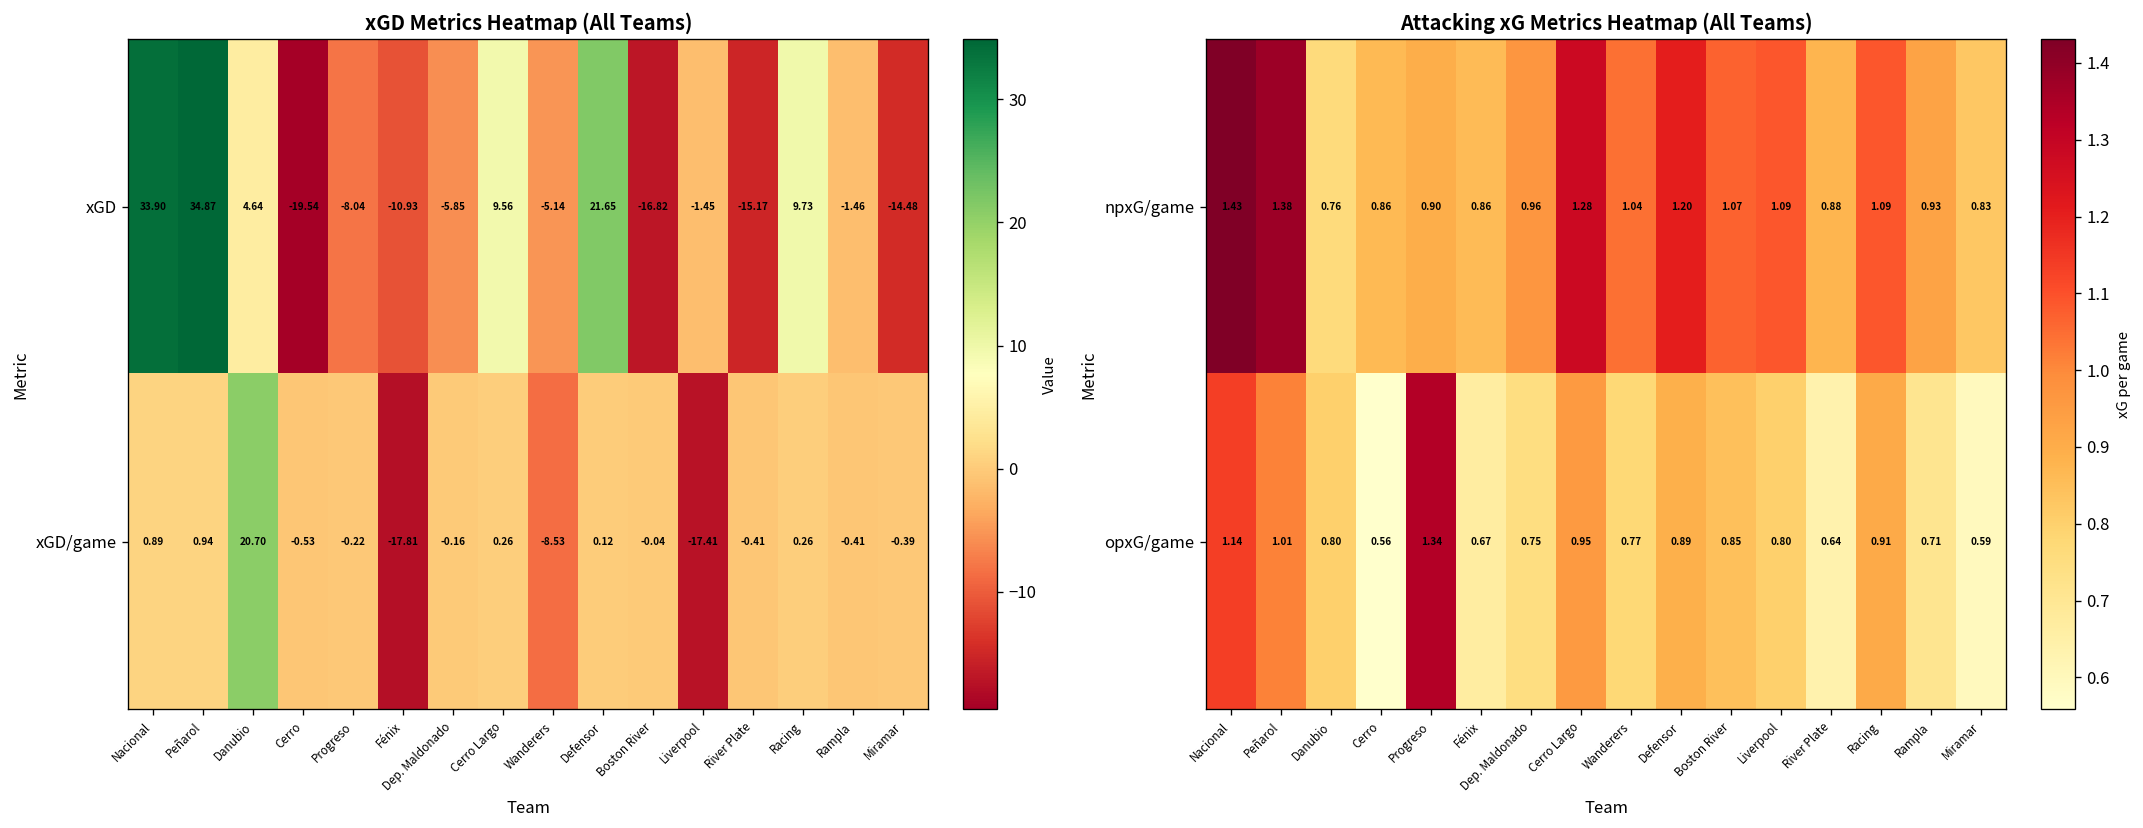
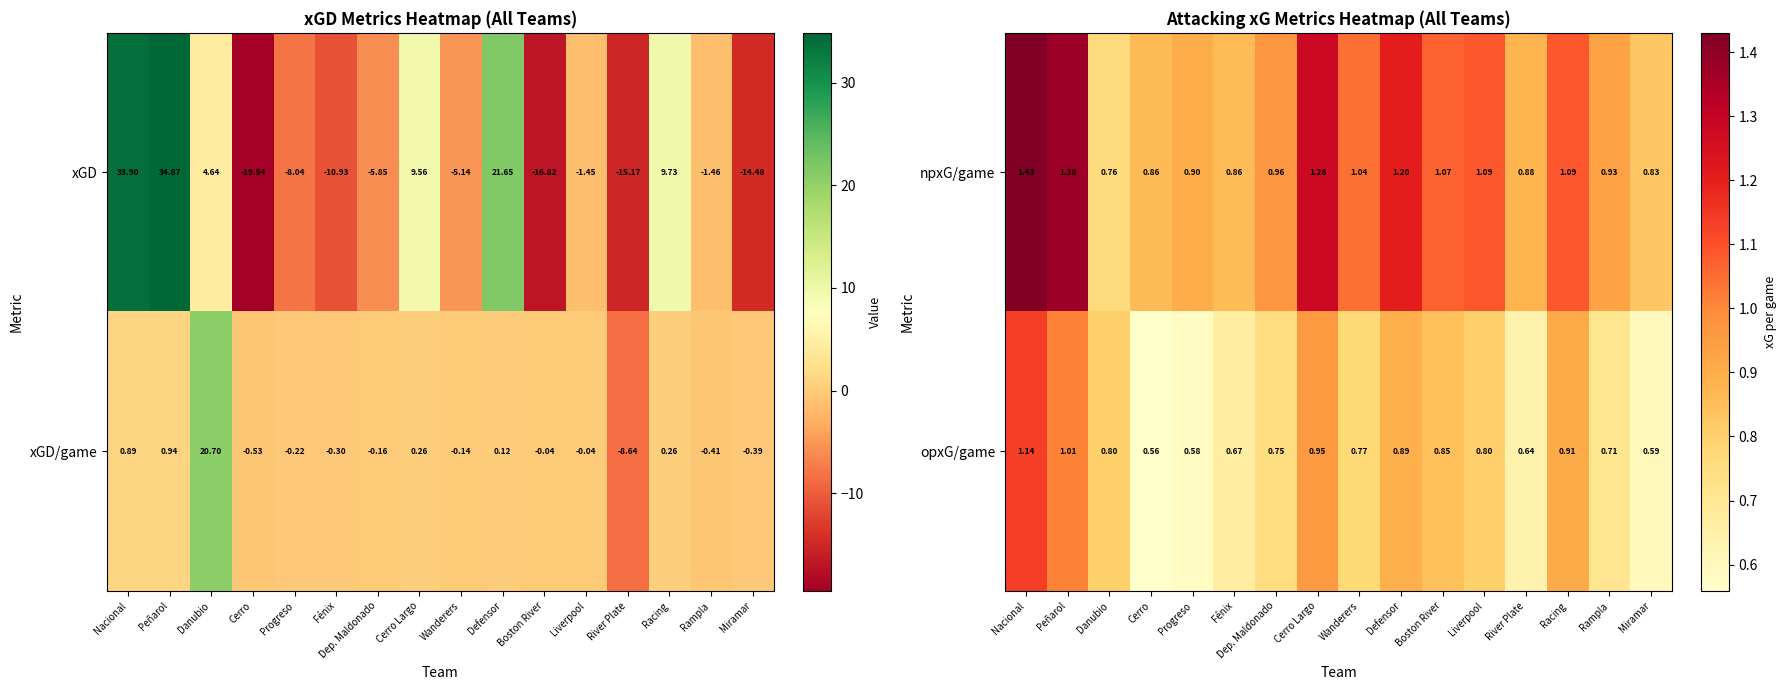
  {
    "xGD Metrics Heatmap (All Teams)": {
      "xGD": {
        "Nacional": 33.90,
        "Peñarol": 34.87,
        "Danubio": 4.64,
        "Cerro": -19.54,
        "Progreso": -8.04,
        "Fénix": -10.93,
        "Dep. Maldonado": -5.85,
        "Cerro Largo": 9.56,
        "Wanderers": -5.14,
        "Defensor": 21.65,
        "Boston River": -16.82,
        "Liverpool": -1.45,
        "River Plate": -15.17,
        "Racing": 9.73,
        "Rampla": -1.46,
        "Miramar": -14.48
      },
      "xGD/game": {
        "Nacional": 0.89,
        "Peñarol": 0.94,
        "Danubio": 20.70,
        "Cerro": -0.53,
        "Progreso": -0.22,
-       "Fénix": -17.81,
+       "Fénix": -0.30,
        "Dep. Maldonado": -0.16,
        "Cerro Largo": 0.26,
-       "Wanderers": -8.53,
+       "Wanderers": -0.14,
        "Defensor": 0.12,
        "Boston River": -0.04,
-       "Liverpool": -17.41,
-       "River Plate": -0.41,
+       "Liverpool": -0.04,
+       "River Plate": -8.64,
        "Racing": 0.26,
        "Rampla": -0.41,
        "Miramar": -0.39
      }
    },
    "Attacking xG Metrics Heatmap (All Teams)": {
      "npxG/game": {
        "Nacional": 1.43,
        "Peñarol": 1.38,
        "Danubio": 0.76,
        "Cerro": 0.86,
        "Progreso": 0.90,
        "Fénix": 0.86,
        "Dep. Maldonado": 0.96,
        "Cerro Largo": 1.28,
        "Wanderers": 1.04,
        "Defensor": 1.20,
        "Boston River": 1.07,
        "Liverpool": 1.09,
        "River Plate": 0.88,
        "Racing": 1.09,
        "Rampla": 0.93,
        "Miramar": 0.83
      },
      "opxG/game": {
        "Nacional": 1.14,
        "Peñarol": 1.01,
        "Danubio": 0.80,
        "Cerro": 0.56,
-       "Progreso": 1.34,
+       "Progreso": 0.58,
        "Fénix": 0.67,
        "Dep. Maldonado": 0.75,
        "Cerro Largo": 0.95,
        "Wanderers": 0.77,
        "Defensor": 0.89,
        "Boston River": 0.85,
        "Liverpool": 0.80,
        "River Plate": 0.64,
        "Racing": 0.91,
        "Rampla": 0.71,
        "Miramar": 0.59
      }
    }
  }
